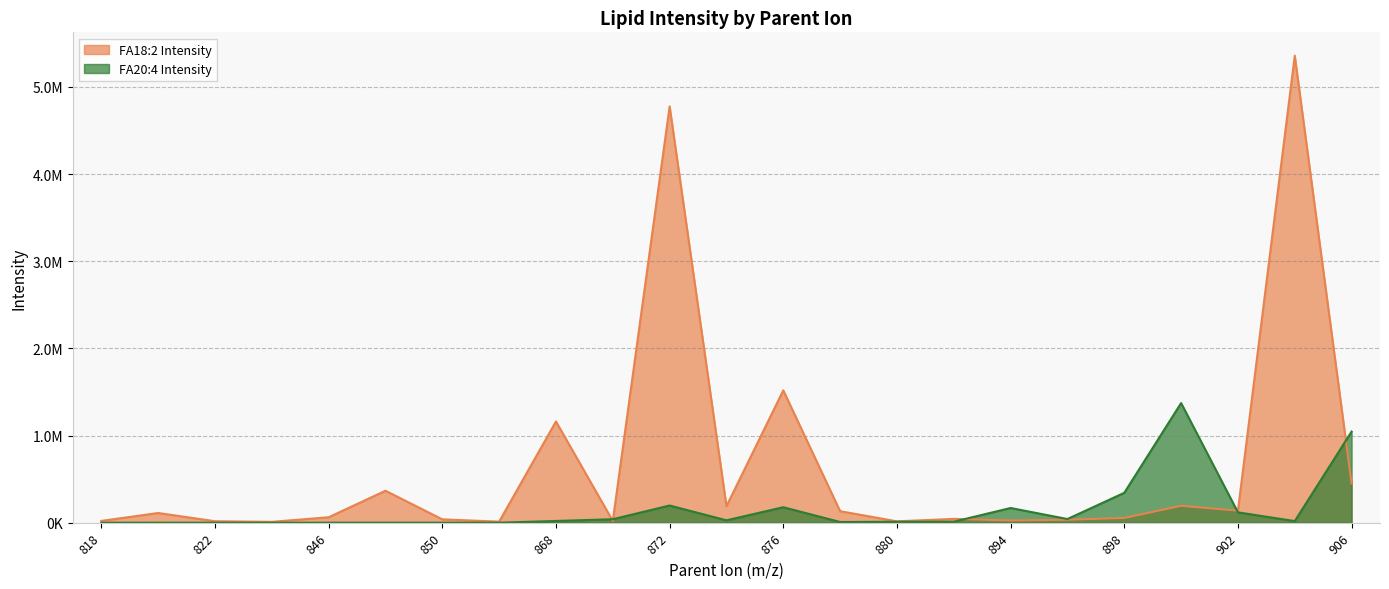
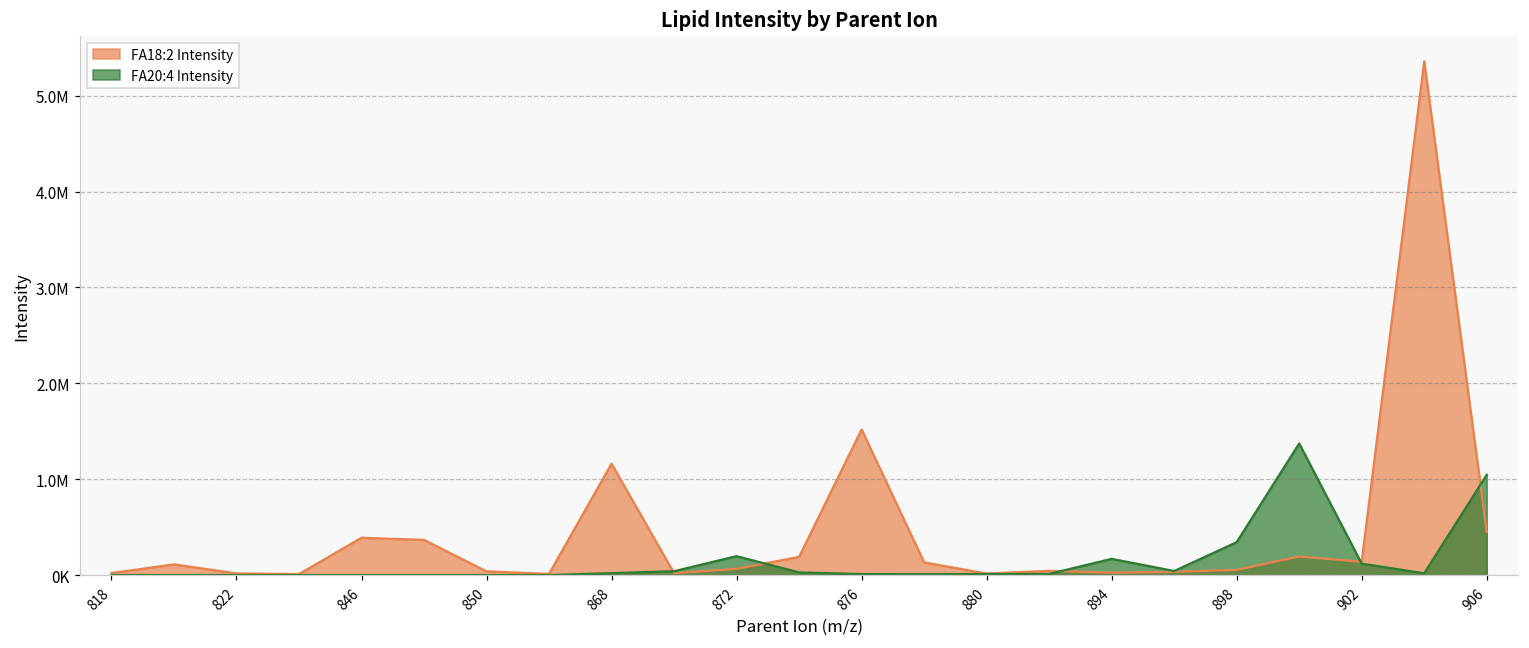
  {
    "FA18:2 Intensity": {
-     "846": 100000,
+     "846": 400000,
      "850": 0,
      "868": 1200000,
-     "872": 4800000,
+     "872": 100000,
      "876": 1500000,
      "894": 0,
      "898": 100000,
      "906": 400000
    },
    "FA20:4 Intensity": {
      "846": 0,
      "850": 0,
      "868": 0,
      "872": 200000,
-     "876": 200000,
+     "876": 0,
      "894": 200000,
      "898": 300000,
      "906": 1000000
    }
  }
